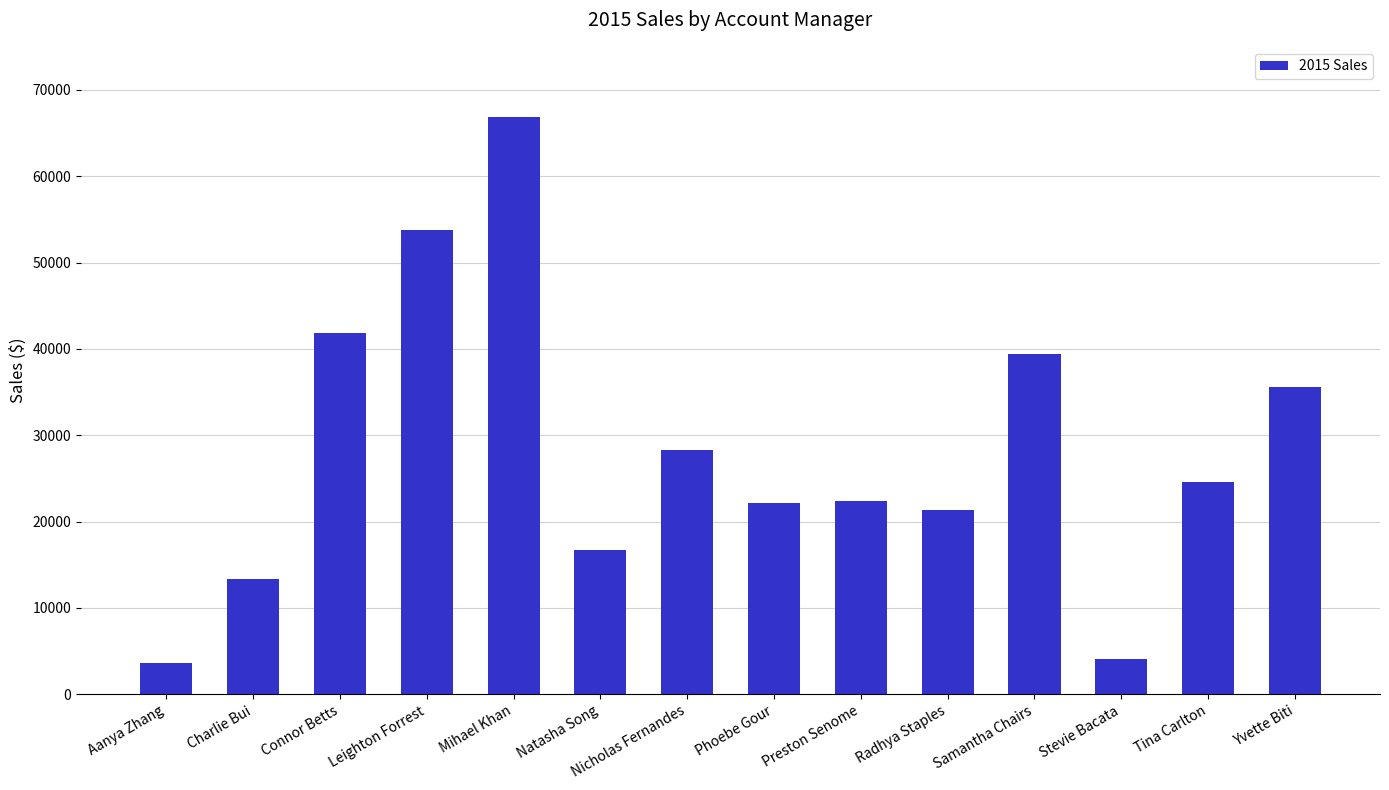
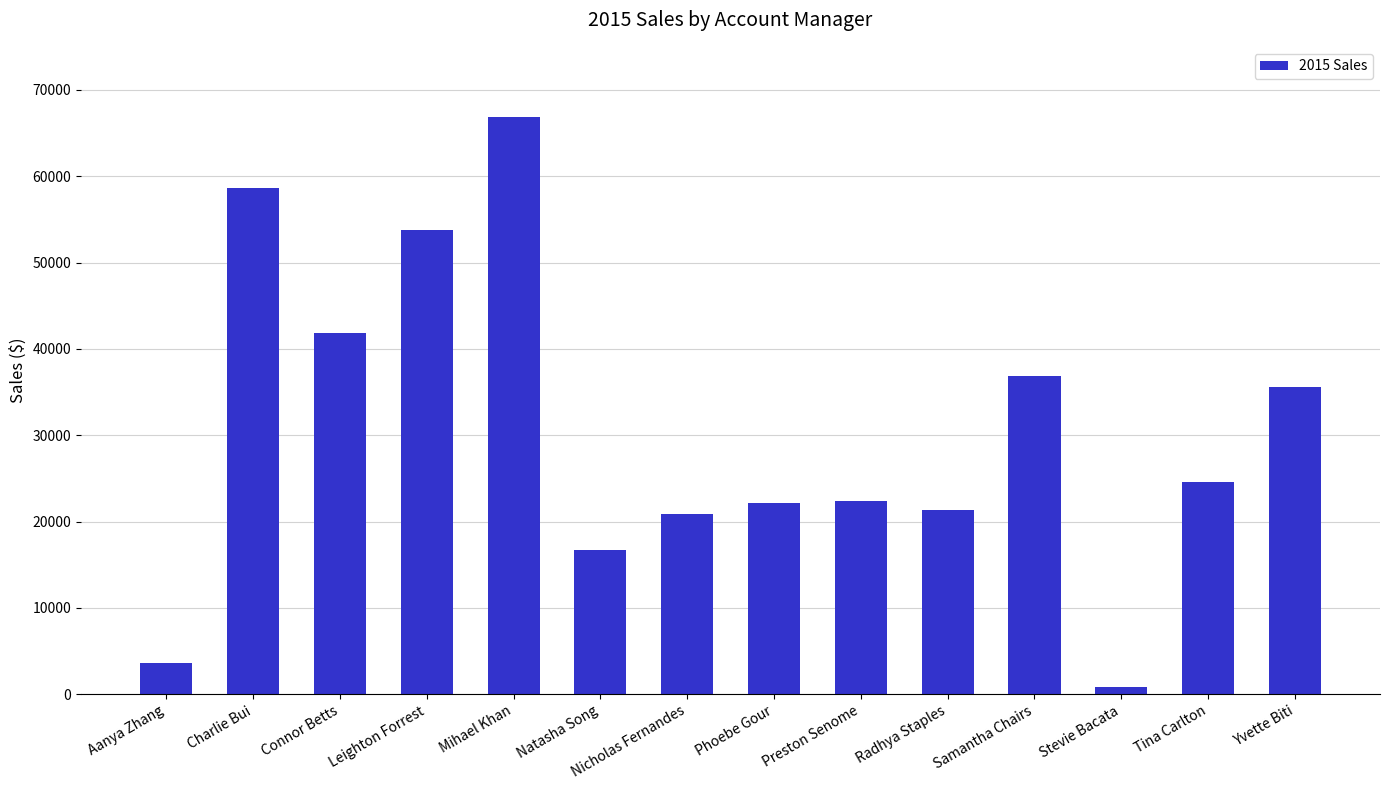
  {
    "Aanya Zhang": 4000,
-   "Charlie Bui": 13000,
+   "Charlie Bui": 59000,
    "Connor Betts": 42000,
    "Leighton Forrest": 54000,
    "Mihael Khan": 67000,
    "Natasha Song": 17000,
-   "Nicholas Fernandes": 28000,
+   "Nicholas Fernandes": 21000,
    "Phoebe Gour": 22000,
    "Preston Senome": 22000,
    "Radhya Staples": 21000,
-   "Samantha Chairs": 39000,
-   "Stevie Bacata": 4000,
+   "Samantha Chairs": 37000,
+   "Stevie Bacata": 1000,
    "Tina Carlton": 25000,
    "Yvette Biti": 36000
  }
